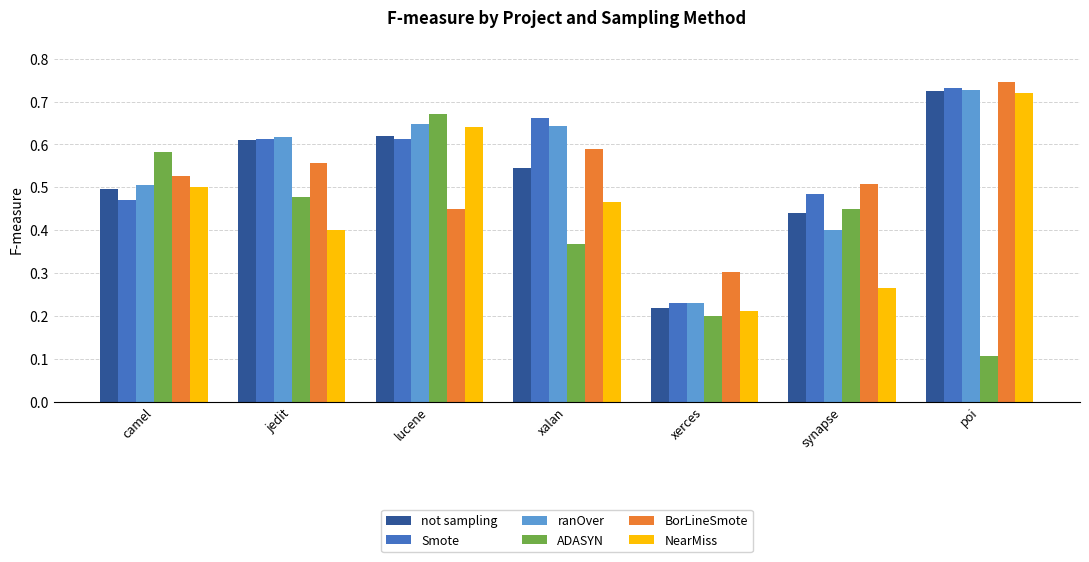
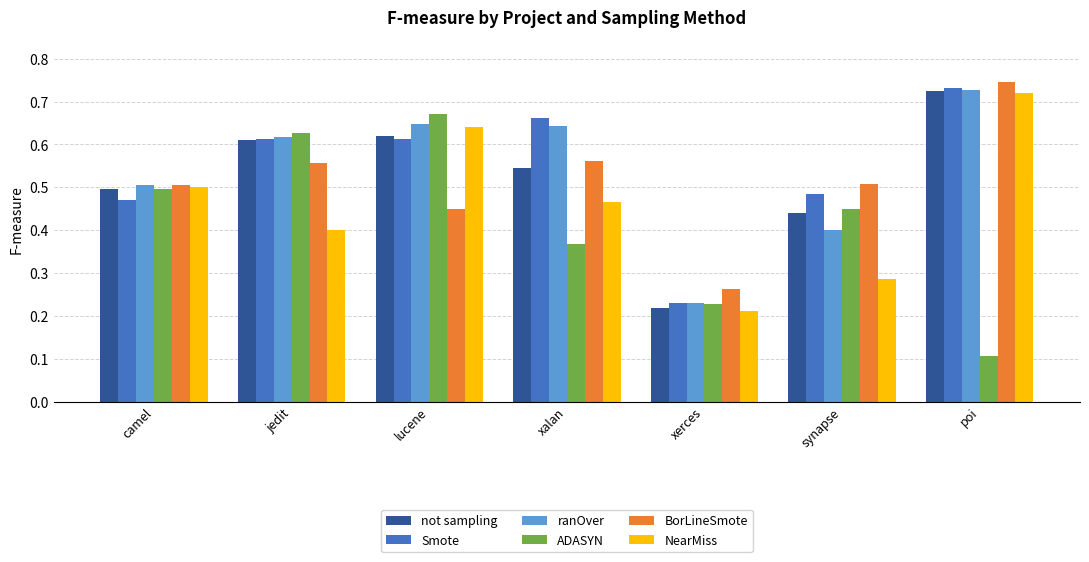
  {
    "ADASYN": {
-     "camel": 0.58,
-     "jedit": 0.48,
+     "camel": 0.50,
+     "jedit": 0.63,
      "lucene": 0.67,
      "xalan": 0.37,
-     "xerces": 0.20,
+     "xerces": 0.23,
      "synapse": 0.45,
      "poi": 0.11
    },
    "BorLineSmote": {
-     "camel": 0.53,
+     "camel": 0.51,
      "jedit": 0.56,
      "lucene": 0.45,
-     "xalan": 0.59,
-     "xerces": 0.30,
+     "xalan": 0.56,
+     "xerces": 0.26,
      "synapse": 0.51,
      "poi": 0.75
    },
    "NearMiss": {
      "camel": 0.50,
      "jedit": 0.40,
      "lucene": 0.64,
      "xalan": 0.47,
      "xerces": 0.21,
-     "synapse": 0.27,
+     "synapse": 0.29,
      "poi": 0.72
    }
  }
